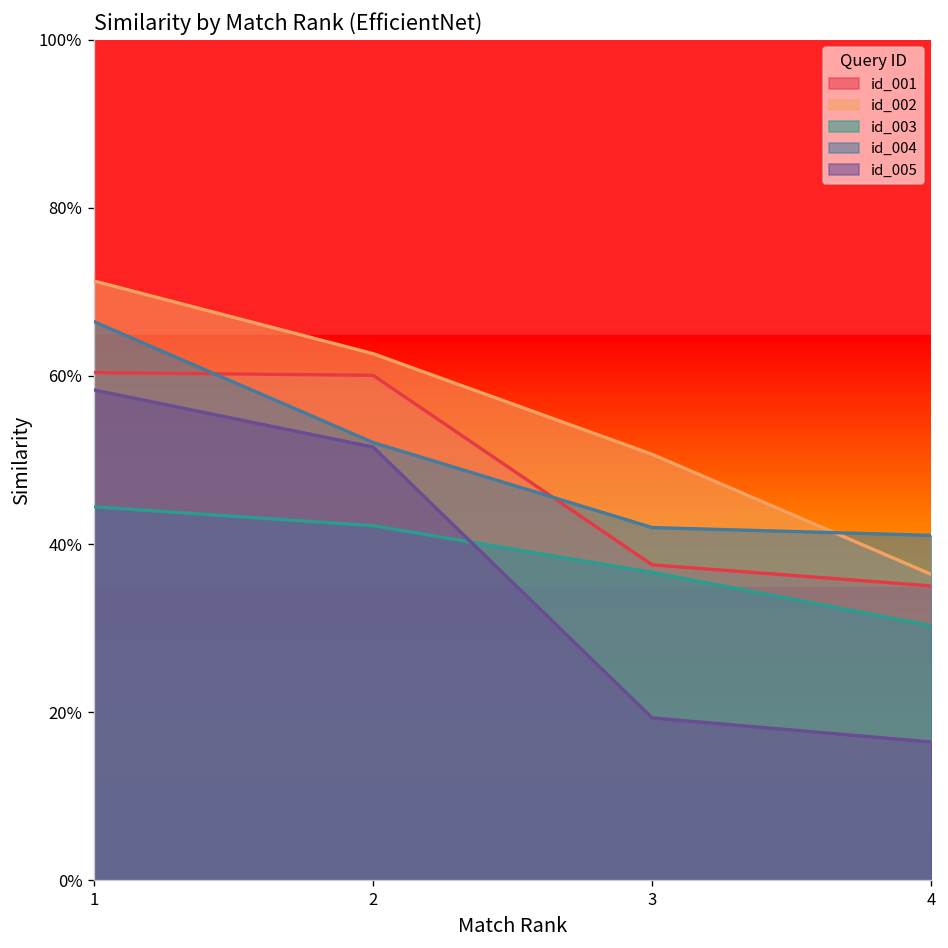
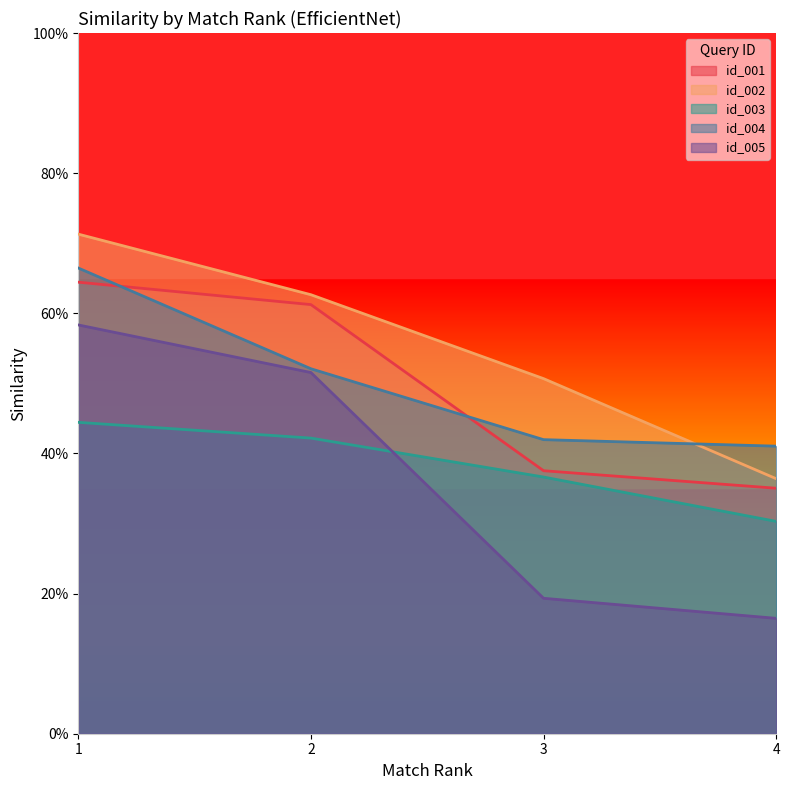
  {
    "id_001": {
-     "1": "60%",
-     "2": "60%",
+     "1": "64%",
+     "2": "61%",
      "3": "38%",
      "4": "35%"
    },
    "id_002": {
      "1": "71%",
      "2": "63%",
      "3": "51%",
      "4": "36%"
    }
  }
